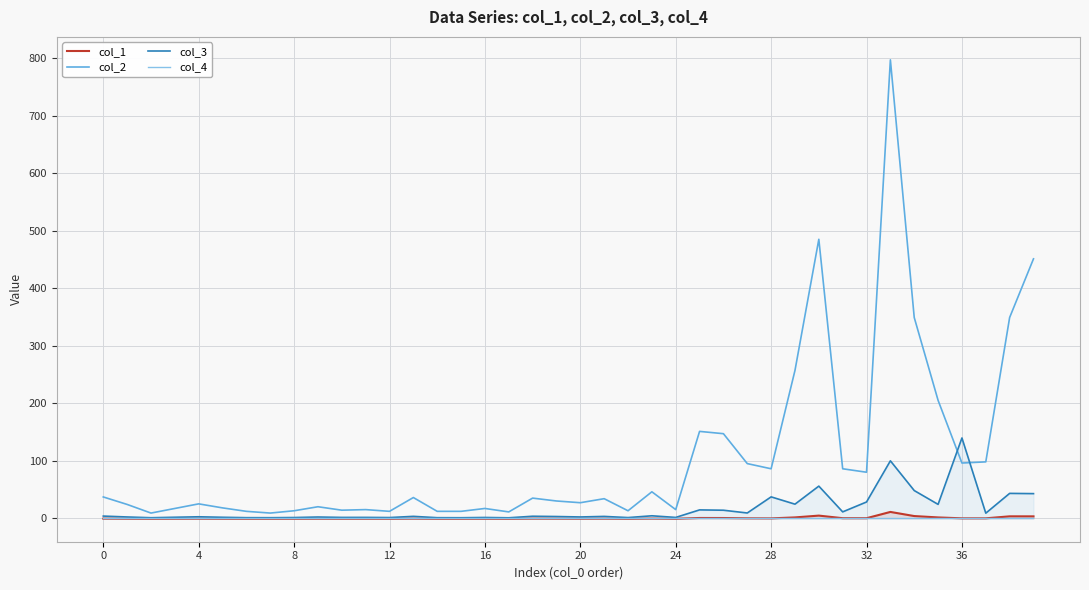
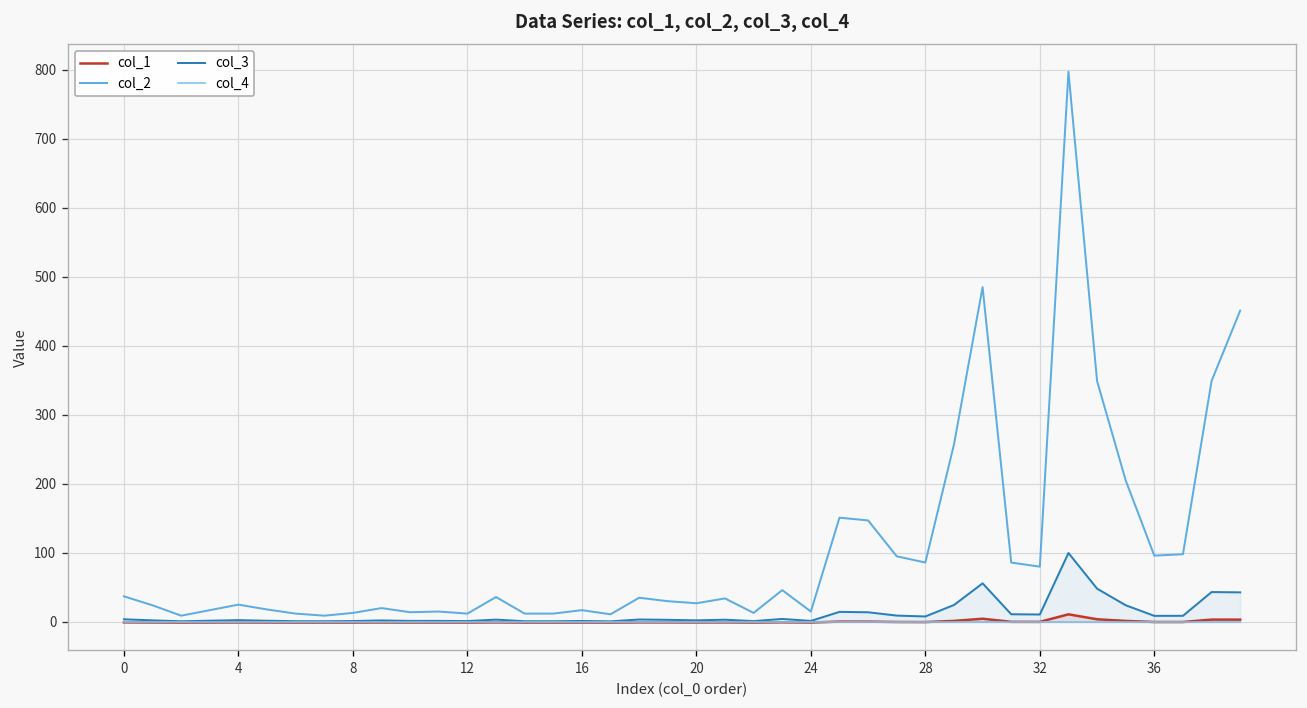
  {
    "col_3": {
-     "28": 40,
-     "32": 30,
-     "36": 140
+     "28": 10,
+     "32": 10,
+     "36": 10
    }
  }
